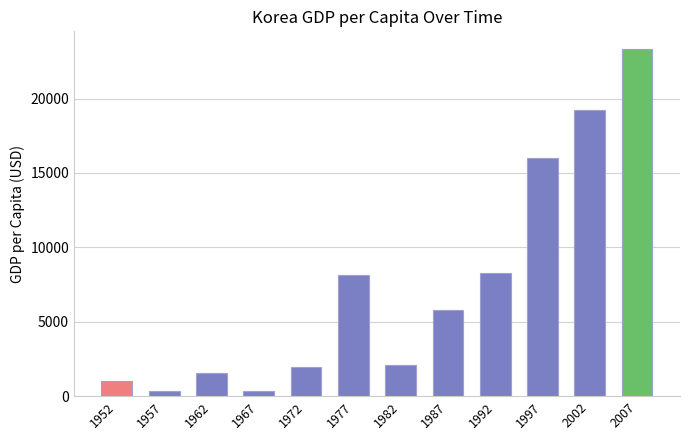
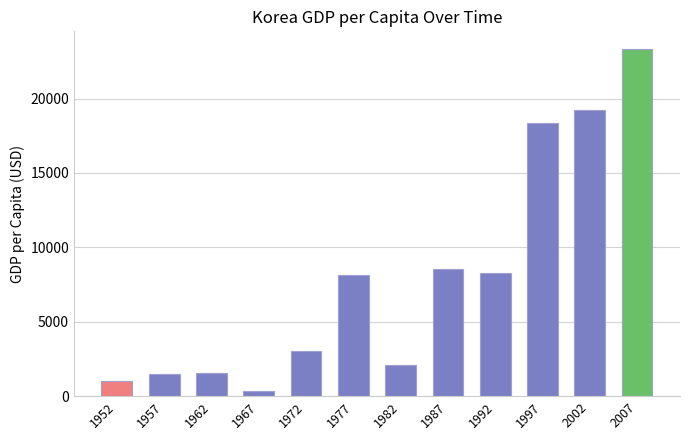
  {
    "1952": 1000,
-   "1957": 400,
+   "1957": 1500,
    "1962": 1500,
    "1967": 400,
-   "1972": 2000,
+   "1972": 3000,
    "1977": 8100,
    "1982": 2100,
-   "1987": 5800,
+   "1987": 8500,
    "1992": 8300,
-   "1997": 16000,
+   "1997": 18400,
    "2002": 19200,
    "2007": 23300
  }
